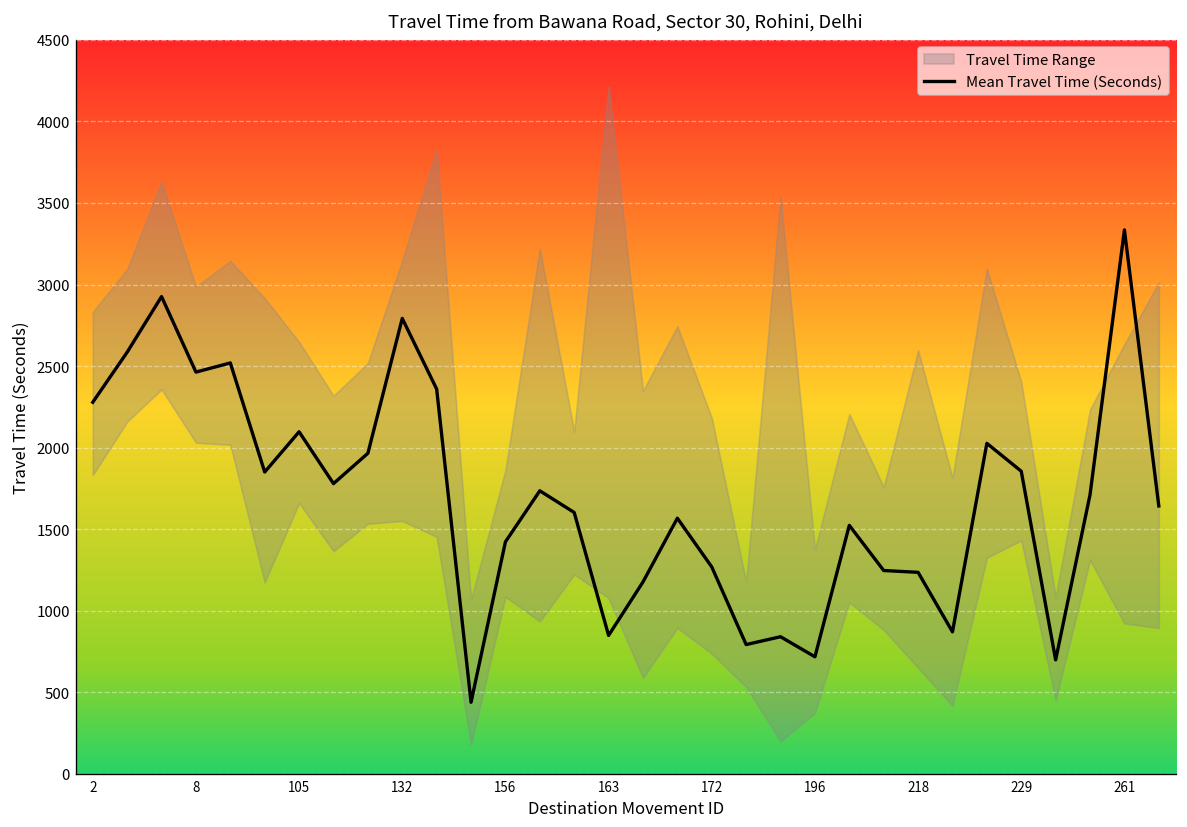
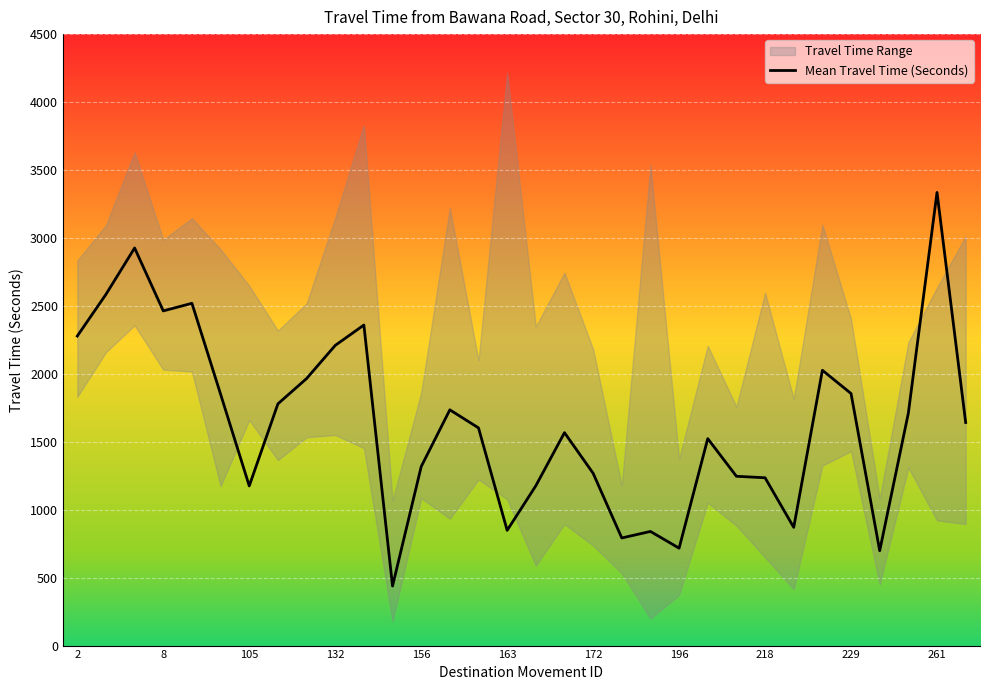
  {
    "Mean Travel Time (Seconds)": {
-     "105": 2100,
-     "132": 2790,
-     "156": 1420,
+     "105": 1180,
+     "132": 2210,
+     "156": 1320,
      "163": 850,
      "172": 1270,
      "196": 720,
      "218": 1240,
      "229": 1860,
      "261": 3340
    }
  }
